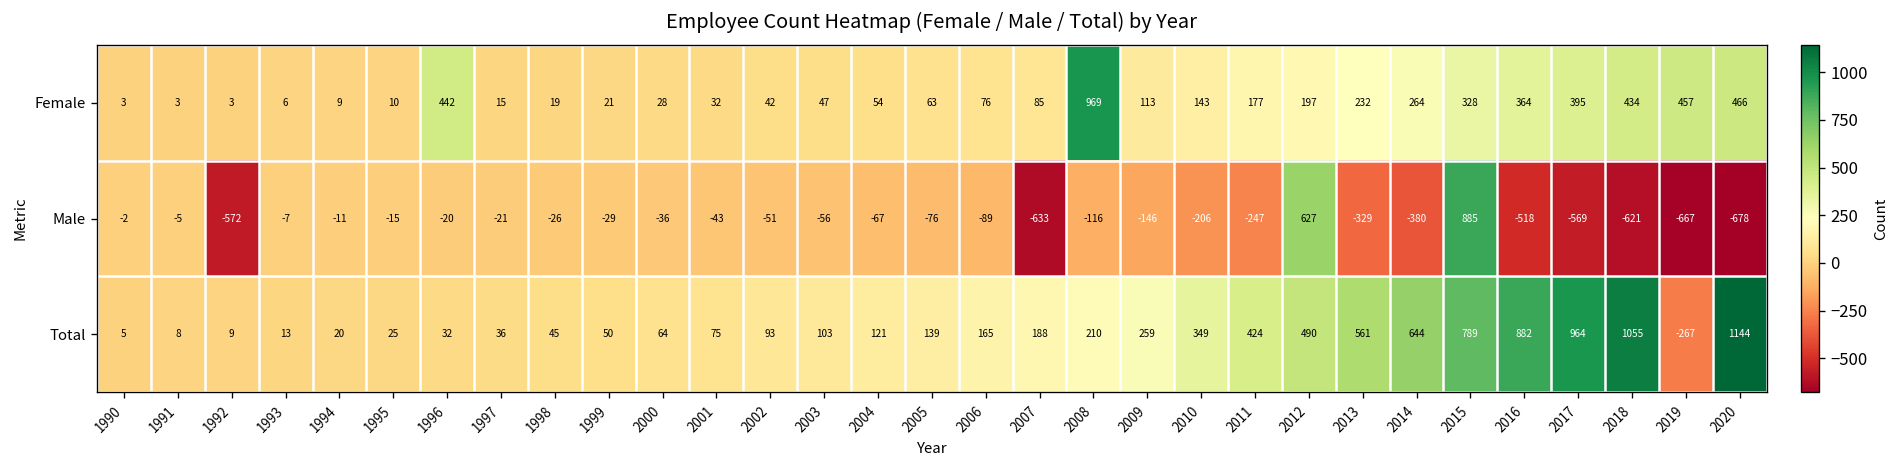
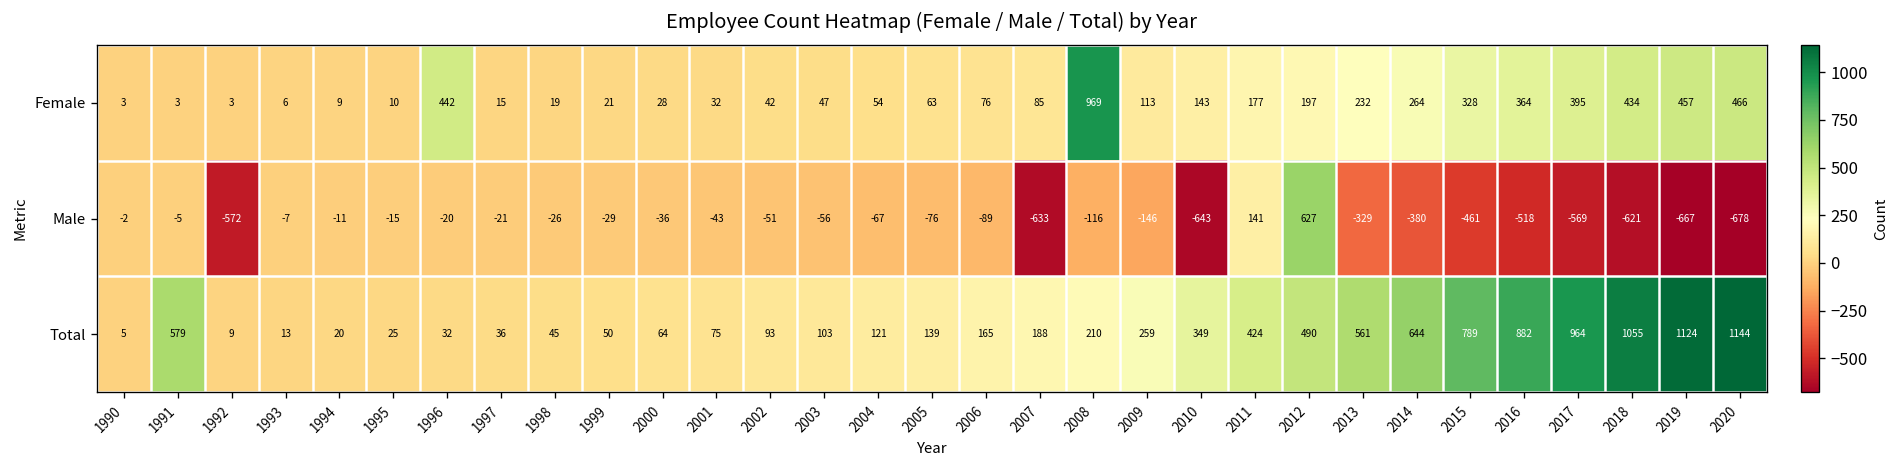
  {
    "Female": {
      "1990": 3,
      "1991": 3,
      "1992": 3,
      "1993": 6,
      "1994": 9,
      "1995": 10,
      "1996": 442,
      "1997": 15,
      "1998": 19,
      "1999": 21,
      "2000": 28,
      "2001": 32,
      "2002": 42,
      "2003": 47,
      "2004": 54,
      "2005": 63,
      "2006": 76,
      "2007": 85,
      "2008": 969,
      "2009": 113,
      "2010": 143,
      "2011": 177,
      "2012": 197,
      "2013": 232,
      "2014": 264,
      "2015": 328,
      "2016": 364,
      "2017": 395,
      "2018": 434,
      "2019": 457,
      "2020": 466
    },
    "Male": {
      "1990": -2,
      "1991": -5,
      "1992": -572,
      "1993": -7,
      "1994": -11,
      "1995": -15,
      "1996": -20,
      "1997": -21,
      "1998": -26,
      "1999": -29,
      "2000": -36,
      "2001": -43,
      "2002": -51,
      "2003": -56,
      "2004": -67,
      "2005": -76,
      "2006": -89,
      "2007": -633,
      "2008": -116,
      "2009": -146,
-     "2010": -206,
-     "2011": -247,
+     "2010": -643,
+     "2011": 141,
      "2012": 627,
      "2013": -329,
      "2014": -380,
-     "2015": 885,
+     "2015": -461,
      "2016": -518,
      "2017": -569,
      "2018": -621,
      "2019": -667,
      "2020": -678
    },
    "Total": {
      "1990": 5,
-     "1991": 8,
+     "1991": 579,
      "1992": 9,
      "1993": 13,
      "1994": 20,
      "1995": 25,
      "1996": 32,
      "1997": 36,
      "1998": 45,
      "1999": 50,
      "2000": 64,
      "2001": 75,
      "2002": 93,
      "2003": 103,
      "2004": 121,
      "2005": 139,
      "2006": 165,
      "2007": 188,
      "2008": 210,
      "2009": 259,
      "2010": 349,
      "2011": 424,
      "2012": 490,
      "2013": 561,
      "2014": 644,
      "2015": 789,
      "2016": 882,
      "2017": 964,
      "2018": 1055,
-     "2019": -267,
+     "2019": 1124,
      "2020": 1144
    }
  }
